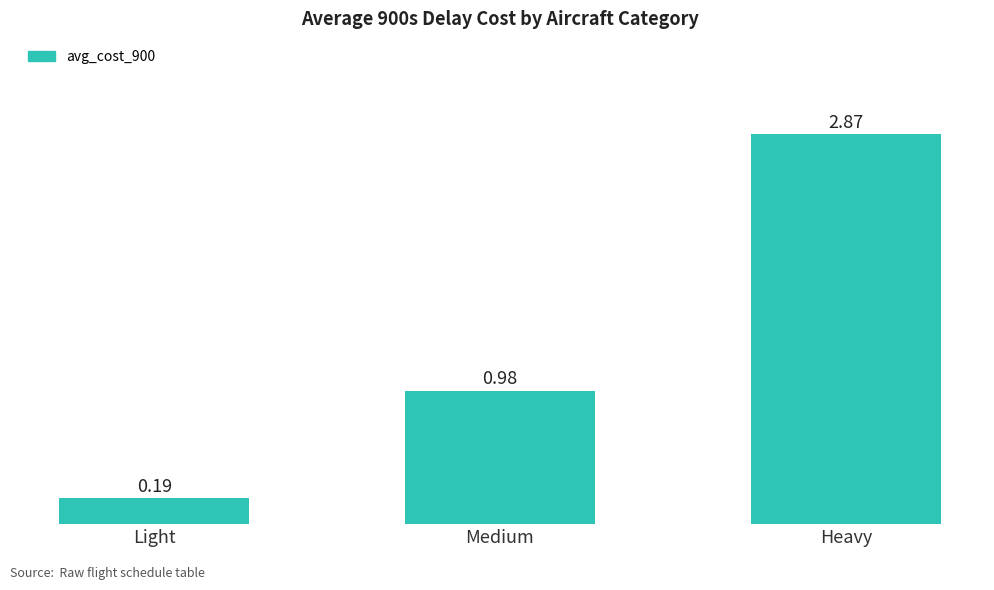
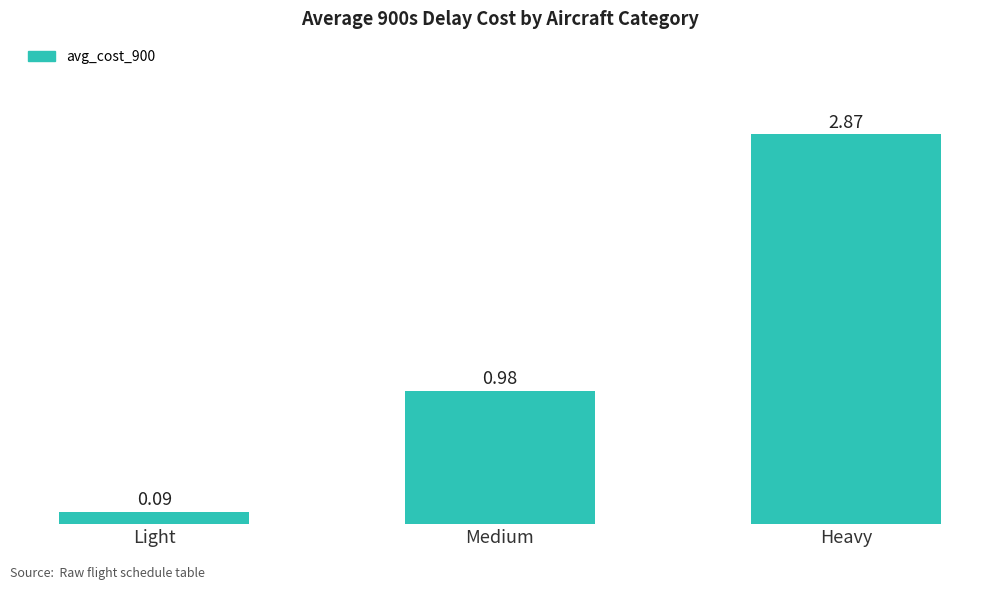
  {
-   "Light": 0.19,
+   "Light": 0.09,
    "Medium": 0.98,
    "Heavy": 2.87
  }
